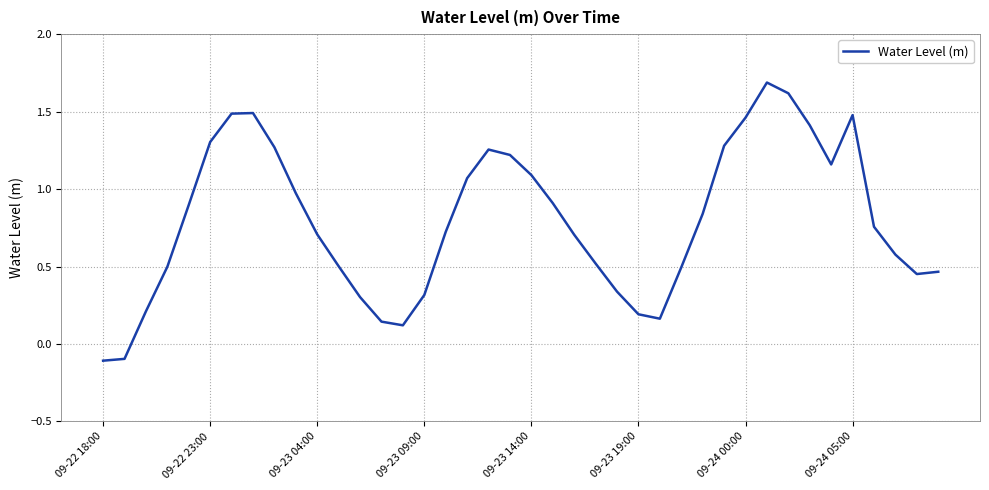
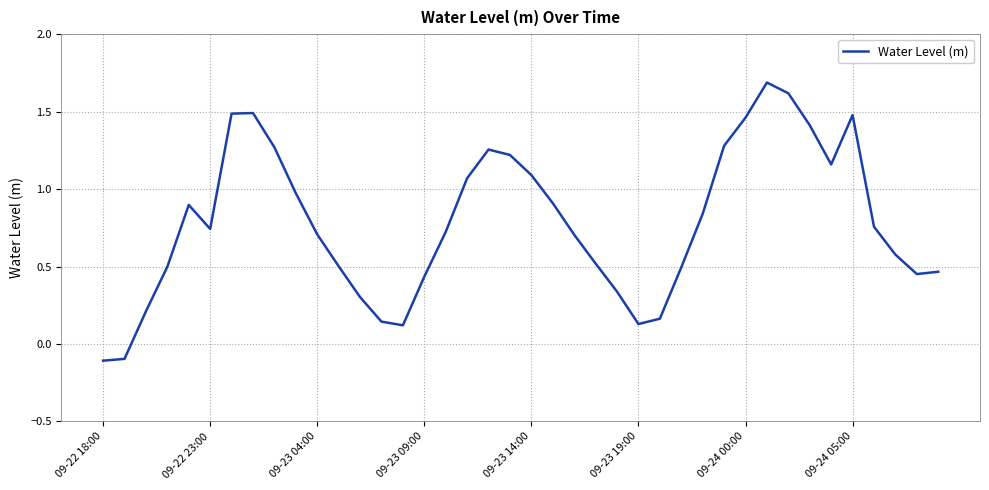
  {
    "09-22 18:00": -0.11,
-   "09-22 23:00": 1.30,
+   "09-22 23:00": 0.74,
    "09-23 04:00": 0.71,
-   "09-23 09:00": 0.32,
+   "09-23 09:00": 0.43,
    "09-23 14:00": 1.09,
-   "09-23 19:00": 0.19,
+   "09-23 19:00": 0.13,
    "09-24 00:00": 1.46,
    "09-24 05:00": 1.48
  }
